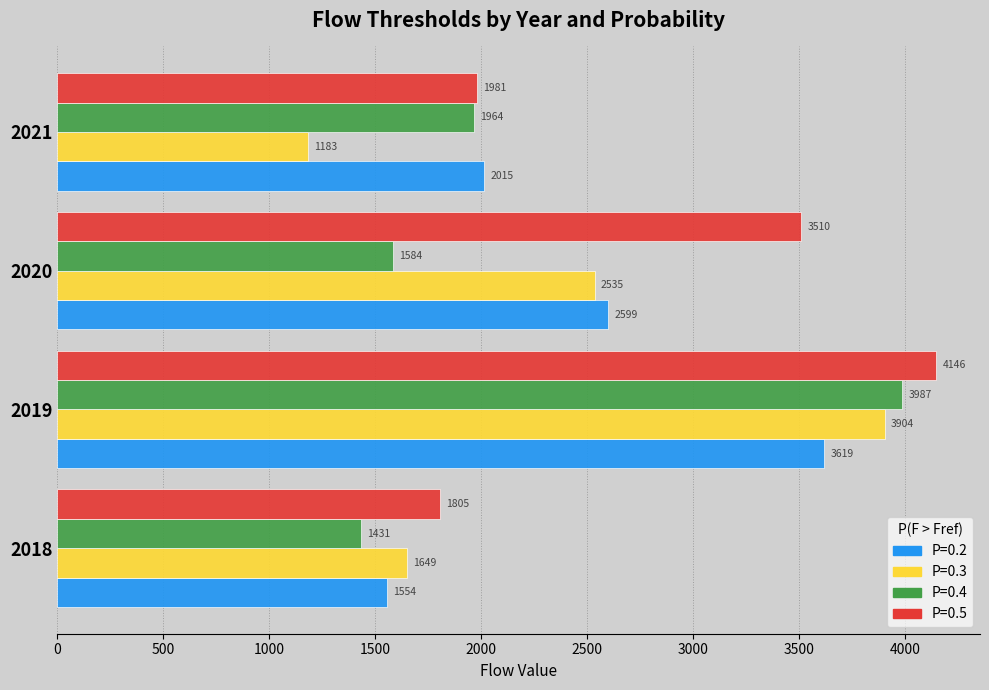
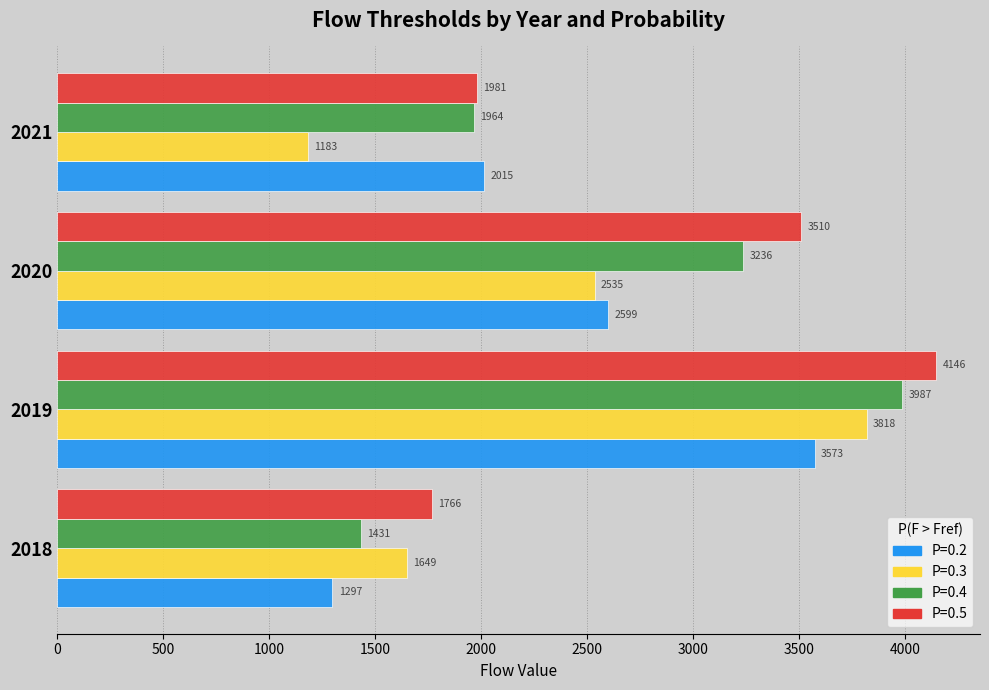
  {
    "P=0.2": {
      "2021": 2015,
      "2020": 2599,
-     "2019": 3619,
-     "2018": 1554
+     "2019": 3573,
+     "2018": 1297
    },
    "P=0.3": {
      "2021": 1183,
      "2020": 2535,
-     "2019": 3904,
+     "2019": 3818,
      "2018": 1649
    },
    "P=0.4": {
      "2021": 1964,
-     "2020": 1584,
+     "2020": 3236,
      "2019": 3987,
      "2018": 1431
    },
    "P=0.5": {
      "2021": 1981,
      "2020": 3510,
      "2019": 4146,
-     "2018": 1805
+     "2018": 1766
    }
  }
